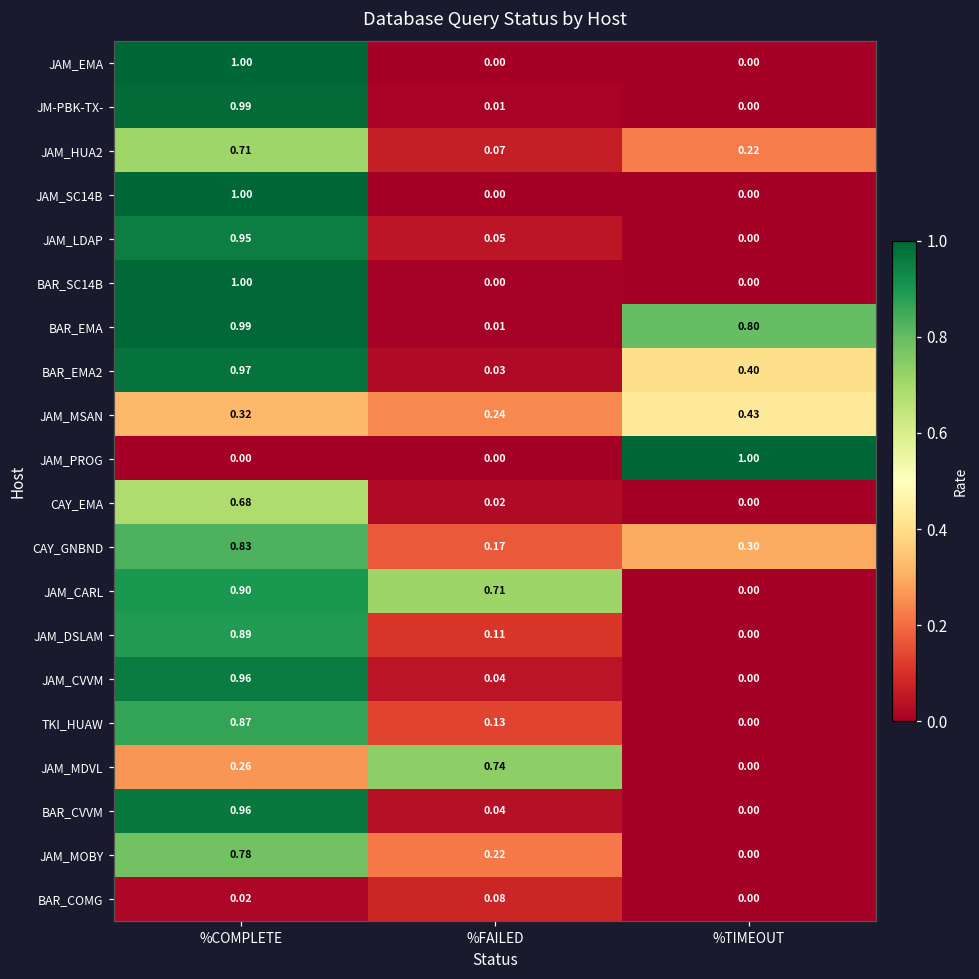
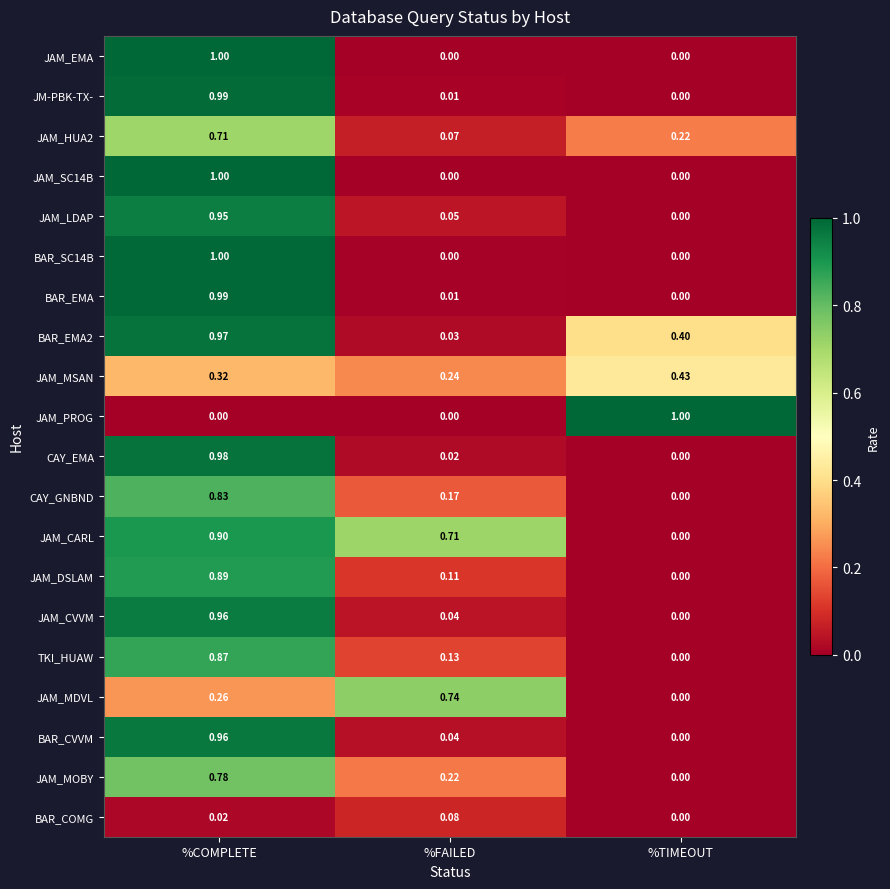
  {
    "JAM_EMA": {
      "%COMPLETE": 1.00,
      "%FAILED": 0.00,
      "%TIMEOUT": 0.00
    },
    "JM-PBK-TX-": {
      "%COMPLETE": 0.99,
      "%FAILED": 0.01,
      "%TIMEOUT": 0.00
    },
    "JAM_HUA2": {
      "%COMPLETE": 0.71,
      "%FAILED": 0.07,
      "%TIMEOUT": 0.22
    },
    "JAM_SC14B": {
      "%COMPLETE": 1.00,
      "%FAILED": 0.00,
      "%TIMEOUT": 0.00
    },
    "JAM_LDAP": {
      "%COMPLETE": 0.95,
      "%FAILED": 0.05,
      "%TIMEOUT": 0.00
    },
    "BAR_SC14B": {
      "%COMPLETE": 1.00,
      "%FAILED": 0.00,
      "%TIMEOUT": 0.00
    },
    "BAR_EMA": {
      "%COMPLETE": 0.99,
      "%FAILED": 0.01,
-     "%TIMEOUT": 0.80
+     "%TIMEOUT": 0.00
    },
    "BAR_EMA2": {
      "%COMPLETE": 0.97,
      "%FAILED": 0.03,
      "%TIMEOUT": 0.40
    },
    "JAM_MSAN": {
      "%COMPLETE": 0.32,
      "%FAILED": 0.24,
      "%TIMEOUT": 0.43
    },
    "JAM_PROG": {
      "%COMPLETE": 0.00,
      "%FAILED": 0.00,
      "%TIMEOUT": 1.00
    },
    "CAY_EMA": {
-     "%COMPLETE": 0.68,
+     "%COMPLETE": 0.98,
      "%FAILED": 0.02,
      "%TIMEOUT": 0.00
    },
    "CAY_GNBND": {
      "%COMPLETE": 0.83,
      "%FAILED": 0.17,
-     "%TIMEOUT": 0.30
+     "%TIMEOUT": 0.00
    },
    "JAM_CARL": {
      "%COMPLETE": 0.90,
      "%FAILED": 0.71,
      "%TIMEOUT": 0.00
    },
    "JAM_DSLAM": {
      "%COMPLETE": 0.89,
      "%FAILED": 0.11,
      "%TIMEOUT": 0.00
    },
    "JAM_CVVM": {
      "%COMPLETE": 0.96,
      "%FAILED": 0.04,
      "%TIMEOUT": 0.00
    },
    "TKI_HUAW": {
      "%COMPLETE": 0.87,
      "%FAILED": 0.13,
      "%TIMEOUT": 0.00
    },
    "JAM_MDVL": {
      "%COMPLETE": 0.26,
      "%FAILED": 0.74,
      "%TIMEOUT": 0.00
    },
    "BAR_CVVM": {
      "%COMPLETE": 0.96,
      "%FAILED": 0.04,
      "%TIMEOUT": 0.00
    },
    "JAM_MOBY": {
      "%COMPLETE": 0.78,
      "%FAILED": 0.22,
      "%TIMEOUT": 0.00
    },
    "BAR_COMG": {
      "%COMPLETE": 0.02,
      "%FAILED": 0.08,
      "%TIMEOUT": 0.00
    }
  }
